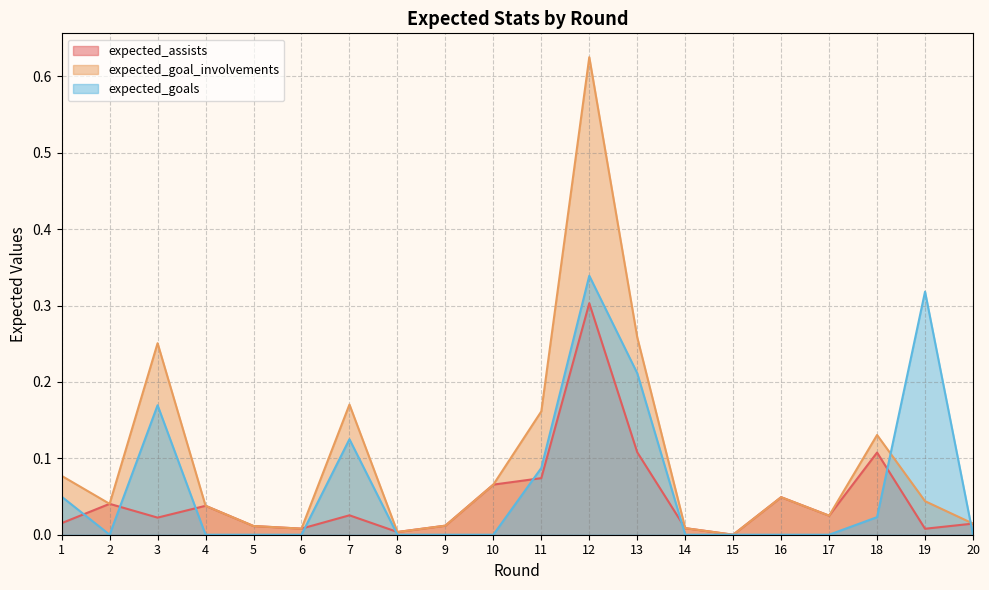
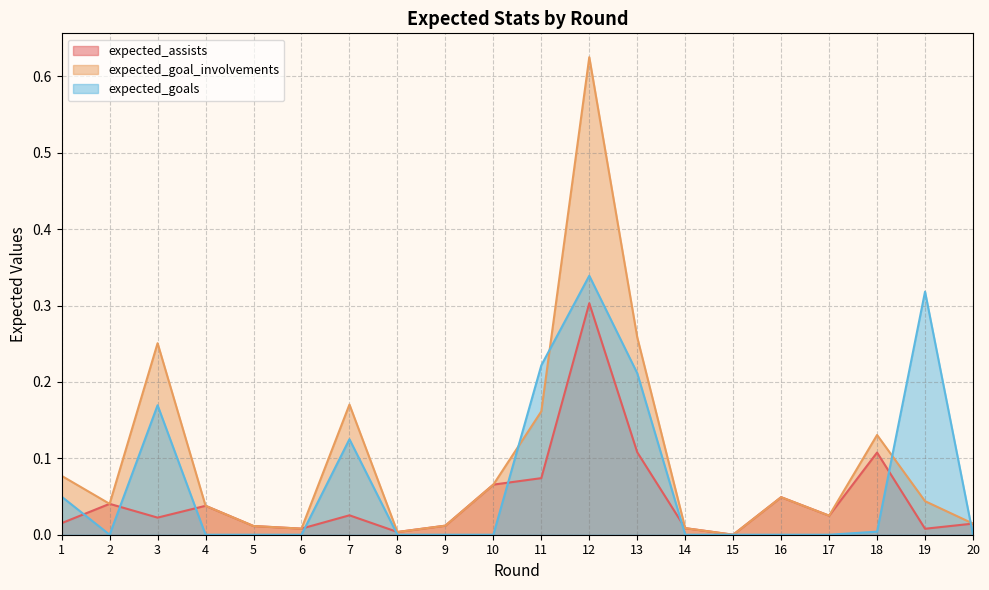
  {
    "expected_goals": {
      "1": 0.05,
      "2": 0.00,
      "3": 0.17,
      "4": 0.00,
      "5": 0.00,
      "6": 0.00,
      "7": 0.13,
      "8": 0.00,
      "9": 0.00,
      "10": 0.00,
-     "11": 0.09,
+     "11": 0.22,
      "12": 0.34,
      "13": 0.21,
      "14": 0.00,
      "16": 0.00,
      "17": 0.00,
-     "18": 0.02,
+     "18": 0.00,
      "19": 0.32,
      "20": 0.00
    }
  }
